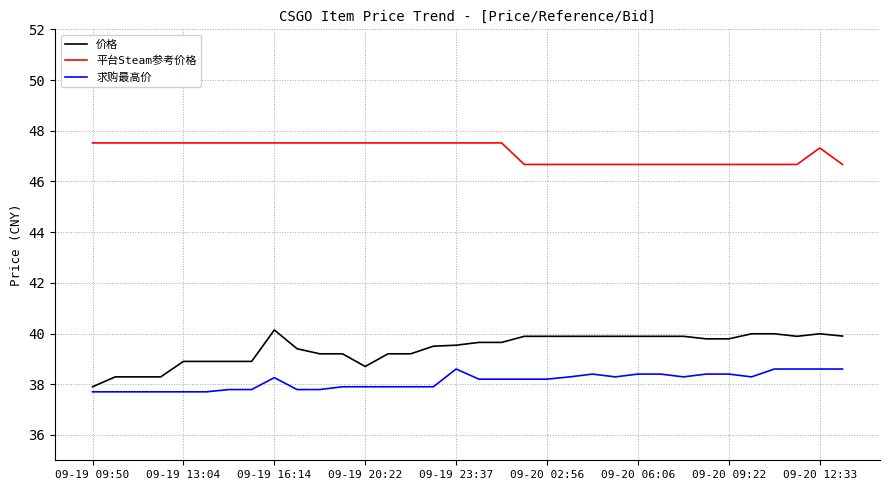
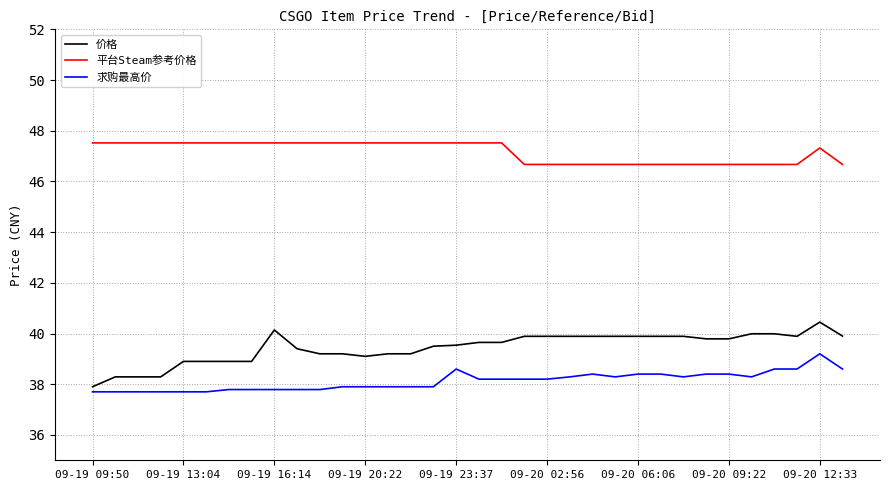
  {
    "价格": {
      "09-19 09:50": 37.9,
      "09-19 13:04": 38.9,
      "09-19 16:14": 40.1,
-     "09-19 20:22": 38.7,
+     "09-19 20:22": 39.1,
      "09-19 23:37": 39.5,
      "09-20 02:56": 39.9,
      "09-20 06:06": 39.9,
      "09-20 09:22": 39.8,
-     "09-20 12:33": 40.0
+     "09-20 12:33": 40.5
    },
    "平台Steam参考价格": {
      "09-19 09:50": 47.5,
      "09-19 13:04": 47.5,
      "09-19 16:14": 47.5,
      "09-19 20:22": 47.5,
      "09-19 23:37": 47.5,
      "09-20 02:56": 46.7,
      "09-20 06:06": 46.7,
      "09-20 09:22": 46.7,
      "09-20 12:33": 47.3
    },
    "求购最高价": {
      "09-19 09:50": 37.7,
      "09-19 13:04": 37.7,
-     "09-19 16:14": 38.3,
+     "09-19 16:14": 37.8,
      "09-19 20:22": 37.9,
      "09-19 23:37": 38.6,
      "09-20 02:56": 38.2,
      "09-20 06:06": 38.4,
      "09-20 09:22": 38.4,
-     "09-20 12:33": 38.6
+     "09-20 12:33": 39.2
    }
  }
